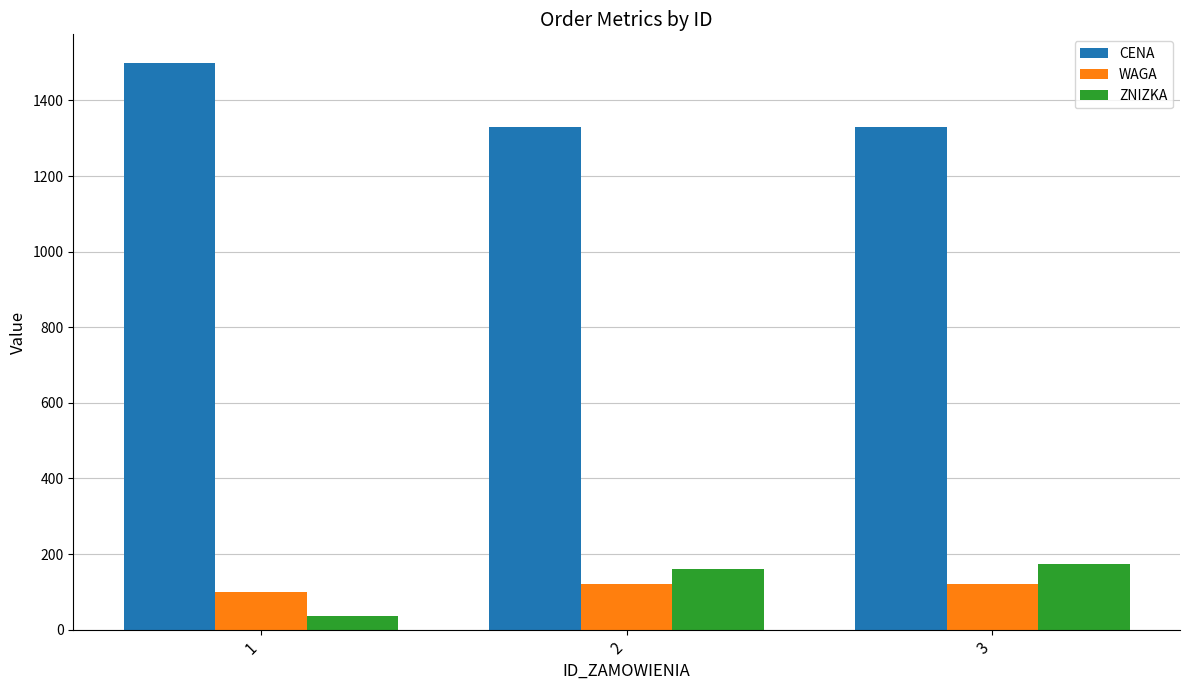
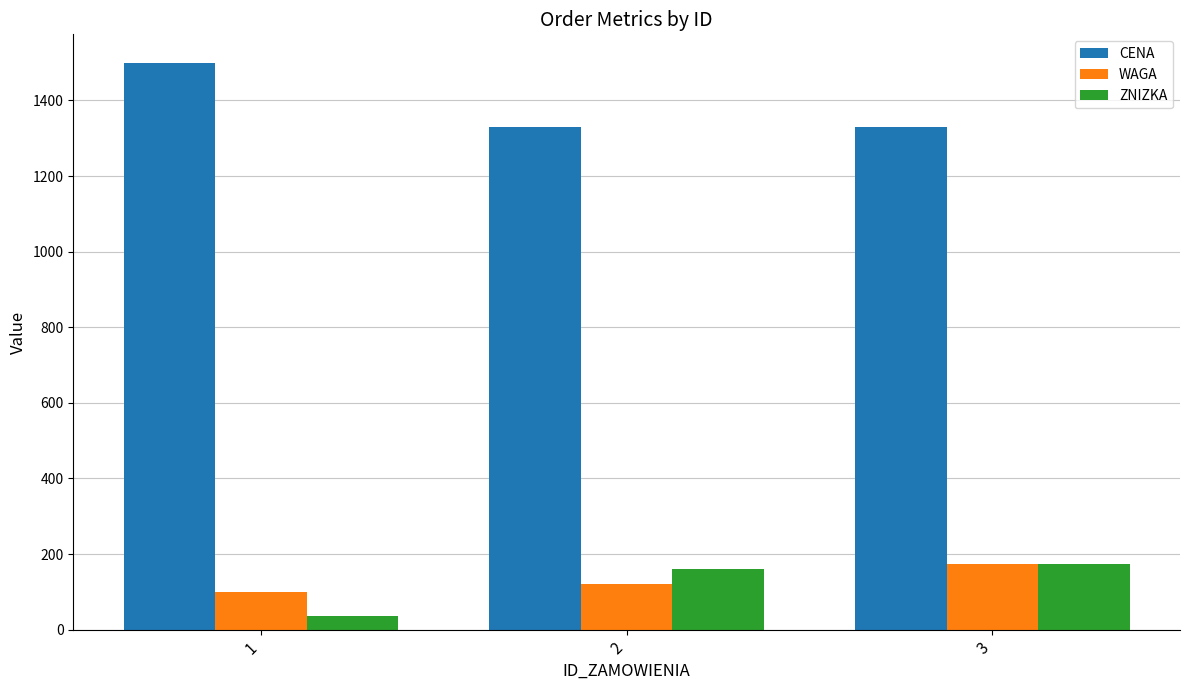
  {
    "CENA": {
      "1": 1500,
      "2": 1330,
      "3": 1330
    },
    "WAGA": {
      "1": 100,
      "2": 120,
-     "3": 120
+     "3": 170
    },
    "ZNIZKA": {
      "1": 40,
      "2": 160,
      "3": 180
    }
  }
